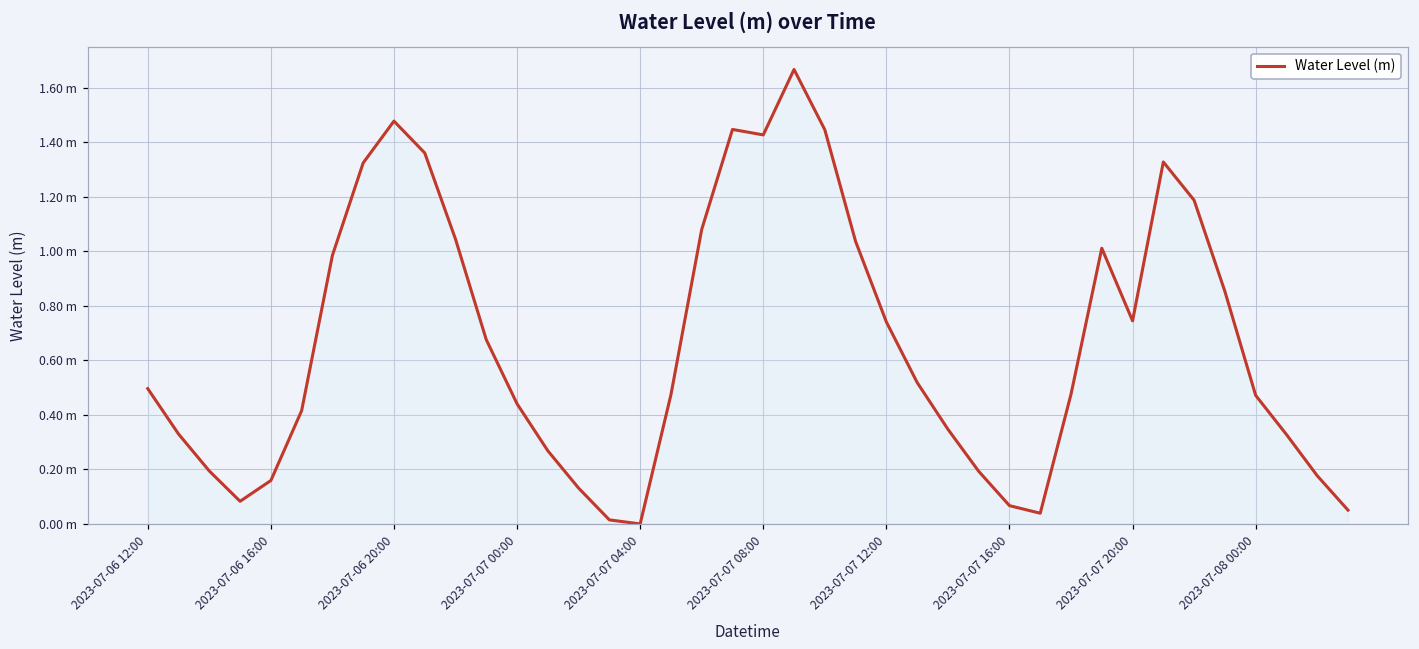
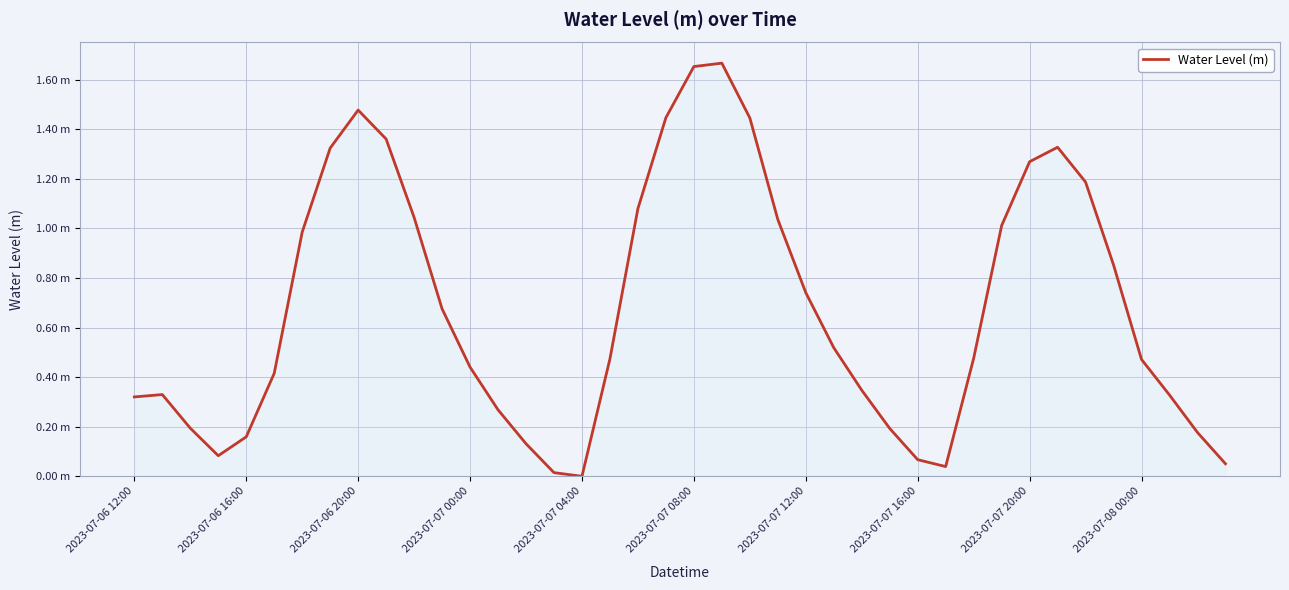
  {
-   "2023-07-06 12:00": "0.50 m",
+   "2023-07-06 12:00": "0.32 m",
    "2023-07-06 16:00": "0.16 m",
    "2023-07-06 20:00": "1.48 m",
    "2023-07-07 00:00": "0.44 m",
    "2023-07-07 04:00": "0.00 m",
-   "2023-07-07 08:00": "1.43 m",
+   "2023-07-07 08:00": "1.65 m",
    "2023-07-07 12:00": "0.74 m",
    "2023-07-07 16:00": "0.07 m",
-   "2023-07-07 20:00": "0.74 m",
+   "2023-07-07 20:00": "1.27 m",
    "2023-07-08 00:00": "0.47 m"
  }
